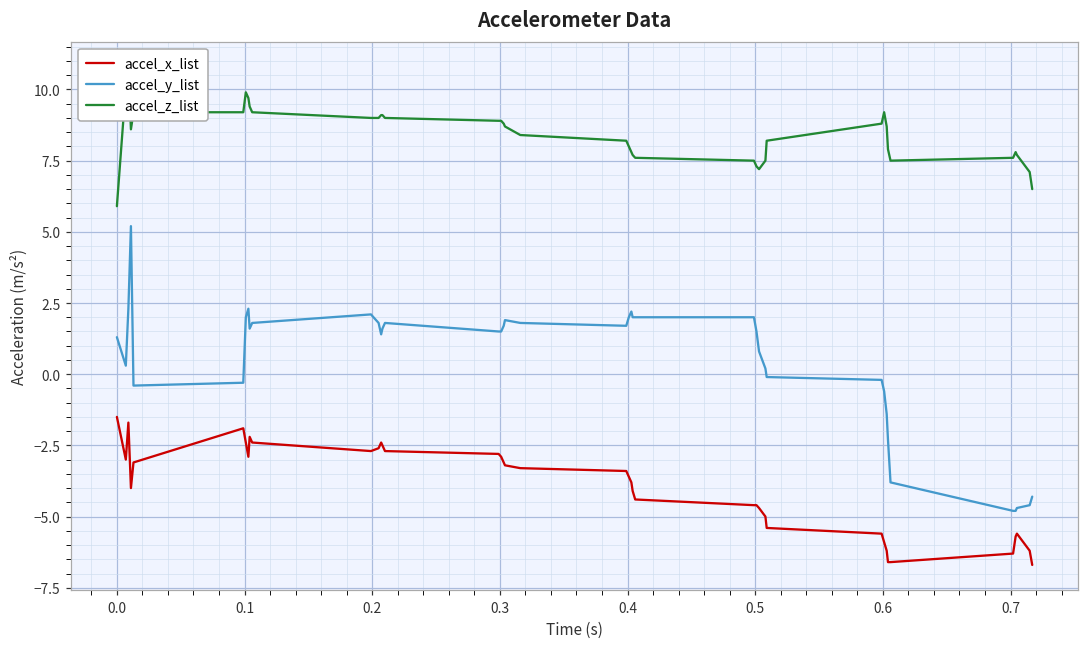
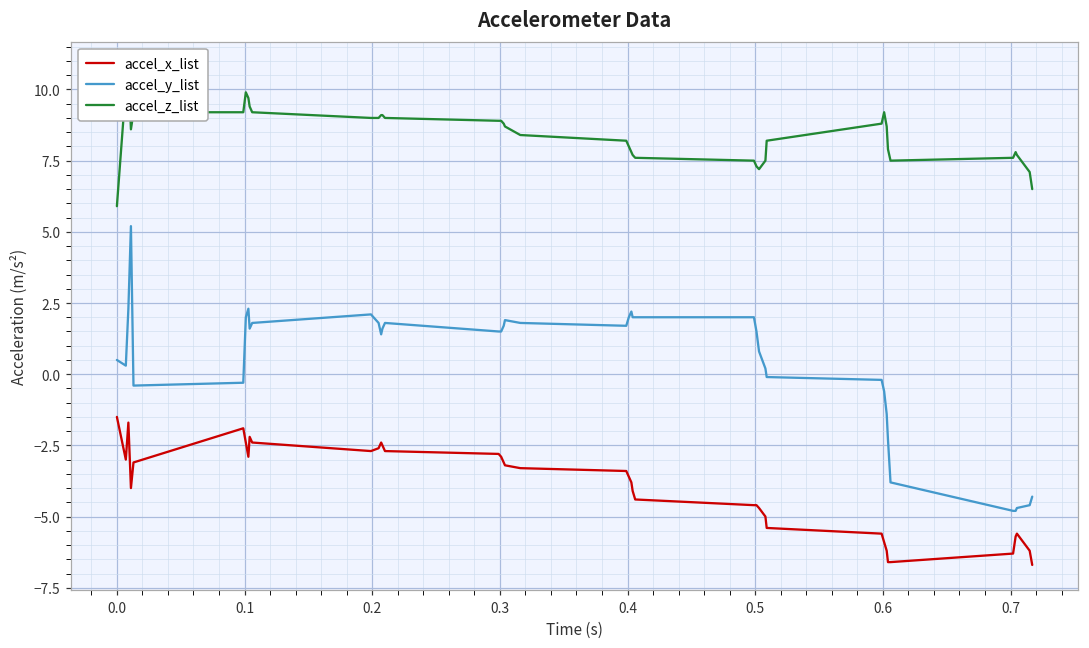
  {
    "accel_x_list": {
      "0.0": -1.5
    },
    "accel_y_list": {
-     "0.0": 1.3
+     "0.0": 0.5
    },
    "accel_z_list": {
      "0.0": 5.9
    }
  }
